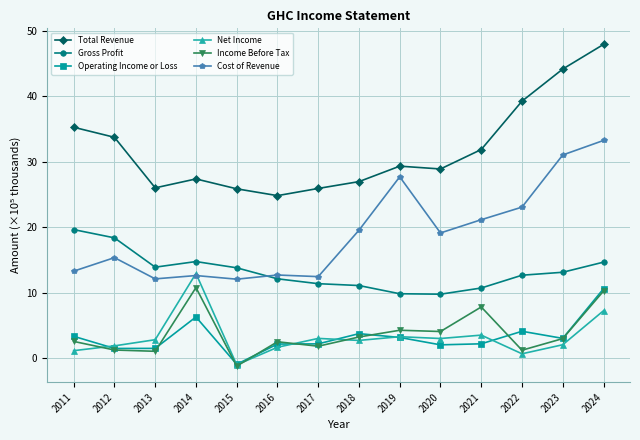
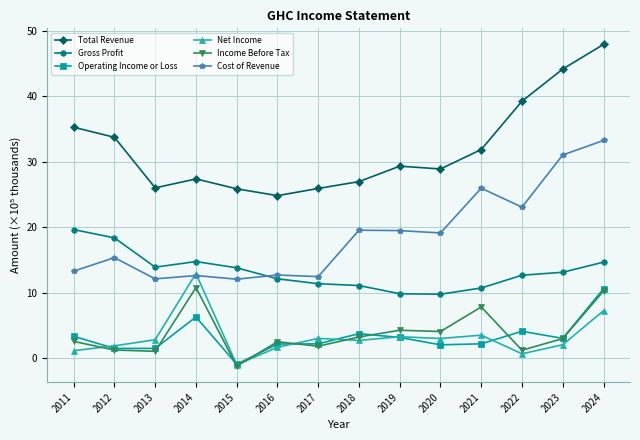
  {
    "Income Before Tax": {
      "2011": 3,
      "2013": 1,
      "2014": 11,
      "2018": 3,
      "2019": 4,
      "2020": 4,
      "2021": 8,
      "2022": 1
    },
    "Cost of Revenue": {
      "2011": 13,
      "2012": 15,
      "2013": 12,
      "2015": 12,
      "2016": 13,
      "2017": 12,
      "2018": 20,
-     "2019": 28,
+     "2019": 19,
      "2020": 19,
-     "2021": 21,
+     "2021": 26,
      "2022": 23,
      "2023": 31,
      "2024": 33
    }
  }
